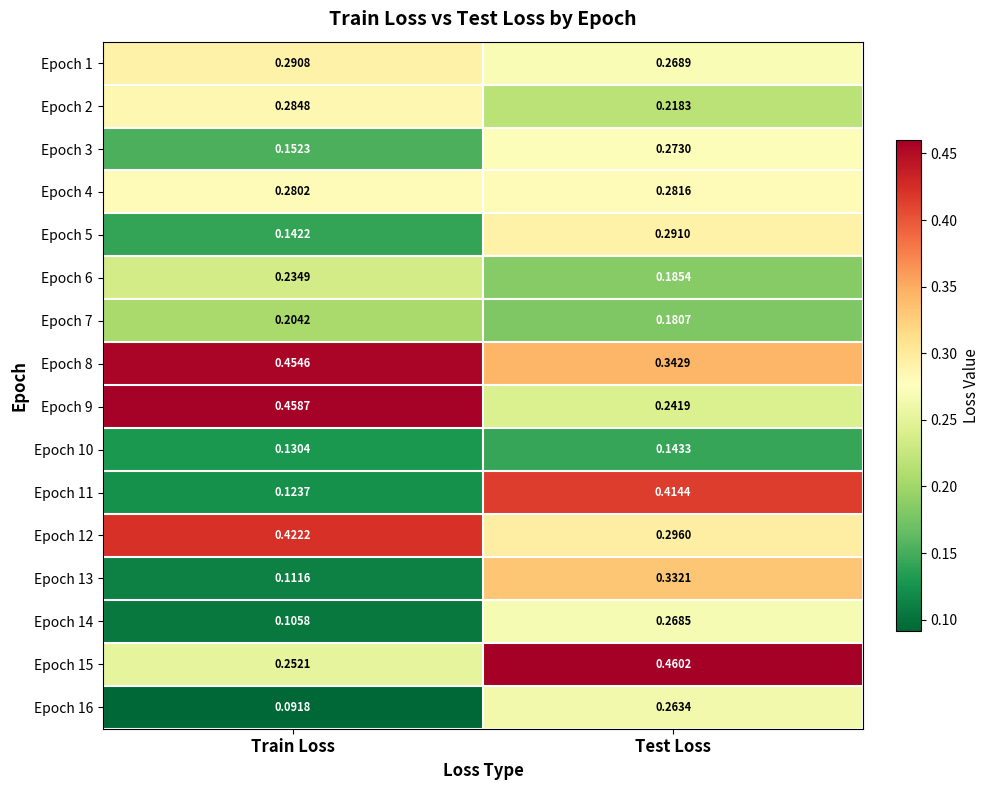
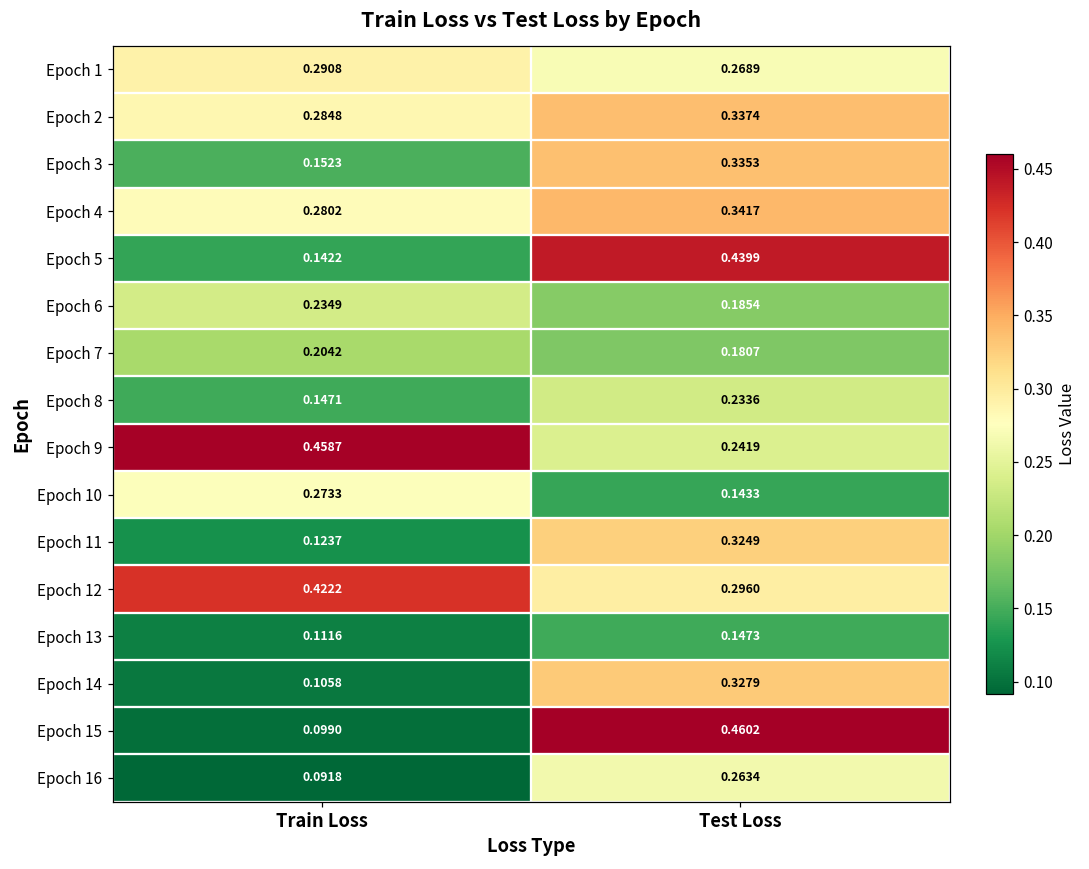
  {
    "Epoch 1": {
      "Train Loss": 0.2908,
      "Test Loss": 0.2689
    },
    "Epoch 2": {
      "Train Loss": 0.2848,
-     "Test Loss": 0.2183
+     "Test Loss": 0.3374
    },
    "Epoch 3": {
      "Train Loss": 0.1523,
-     "Test Loss": 0.2730
+     "Test Loss": 0.3353
    },
    "Epoch 4": {
      "Train Loss": 0.2802,
-     "Test Loss": 0.2816
+     "Test Loss": 0.3417
    },
    "Epoch 5": {
      "Train Loss": 0.1422,
-     "Test Loss": 0.2910
+     "Test Loss": 0.4399
    },
    "Epoch 6": {
      "Train Loss": 0.2349,
      "Test Loss": 0.1854
    },
    "Epoch 7": {
      "Train Loss": 0.2042,
      "Test Loss": 0.1807
    },
    "Epoch 8": {
-     "Train Loss": 0.4546,
-     "Test Loss": 0.3429
+     "Train Loss": 0.1471,
+     "Test Loss": 0.2336
    },
    "Epoch 9": {
      "Train Loss": 0.4587,
      "Test Loss": 0.2419
    },
    "Epoch 10": {
-     "Train Loss": 0.1304,
+     "Train Loss": 0.2733,
      "Test Loss": 0.1433
    },
    "Epoch 11": {
      "Train Loss": 0.1237,
-     "Test Loss": 0.4144
+     "Test Loss": 0.3249
    },
    "Epoch 12": {
      "Train Loss": 0.4222,
      "Test Loss": 0.2960
    },
    "Epoch 13": {
      "Train Loss": 0.1116,
-     "Test Loss": 0.3321
+     "Test Loss": 0.1473
    },
    "Epoch 14": {
      "Train Loss": 0.1058,
-     "Test Loss": 0.2685
+     "Test Loss": 0.3279
    },
    "Epoch 15": {
-     "Train Loss": 0.2521,
+     "Train Loss": 0.0990,
      "Test Loss": 0.4602
    },
    "Epoch 16": {
      "Train Loss": 0.0918,
      "Test Loss": 0.2634
    }
  }
